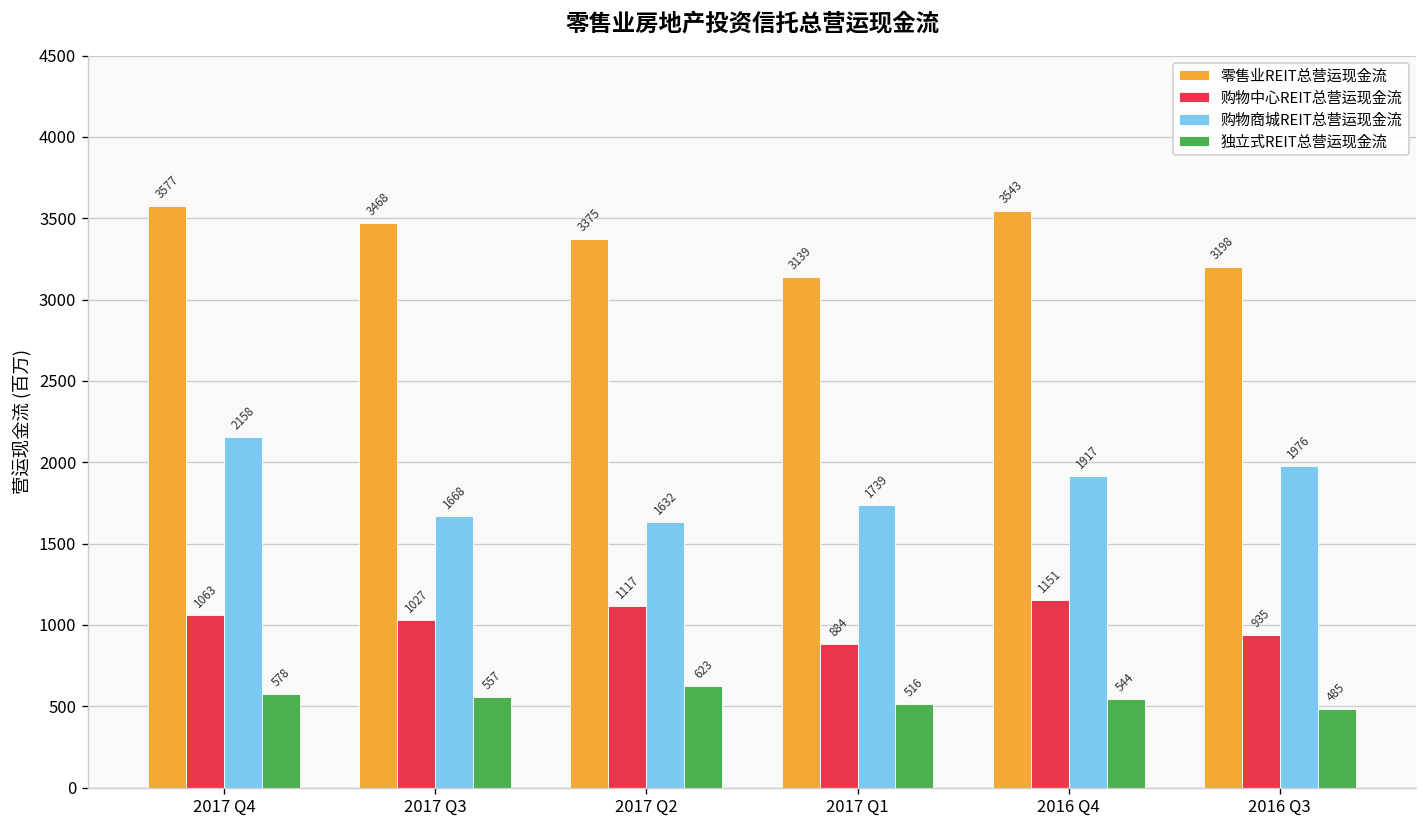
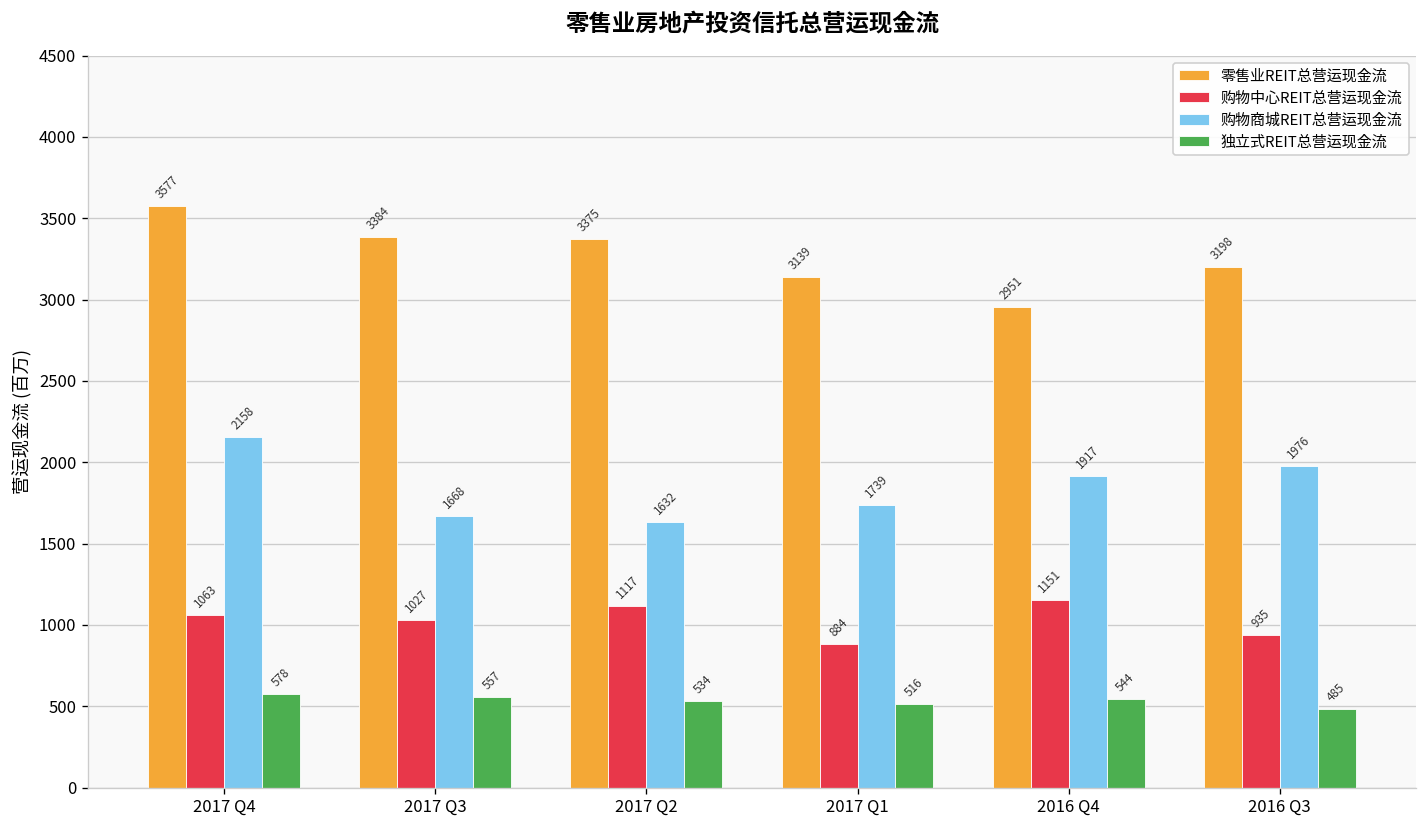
  {
    "零售业REIT总营运现金流": {
      "2017 Q4": 3577,
-     "2017 Q3": 3468,
+     "2017 Q3": 3384,
      "2017 Q2": 3375,
      "2017 Q1": 3139,
-     "2016 Q4": 3543,
+     "2016 Q4": 2951,
      "2016 Q3": 3198
    },
    "购物中心REIT总营运现金流": {
      "2017 Q4": 1063,
      "2017 Q3": 1027,
      "2017 Q2": 1117,
      "2017 Q1": 884,
      "2016 Q4": 1151,
      "2016 Q3": 935
    },
    "购物商城REIT总营运现金流": {
      "2017 Q4": 2158,
      "2017 Q3": 1668,
      "2017 Q2": 1632,
      "2017 Q1": 1739,
      "2016 Q4": 1917,
      "2016 Q3": 1976
    },
    "独立式REIT总营运现金流": {
      "2017 Q4": 578,
      "2017 Q3": 557,
-     "2017 Q2": 623,
+     "2017 Q2": 534,
      "2017 Q1": 516,
      "2016 Q4": 544,
      "2016 Q3": 485
    }
  }
